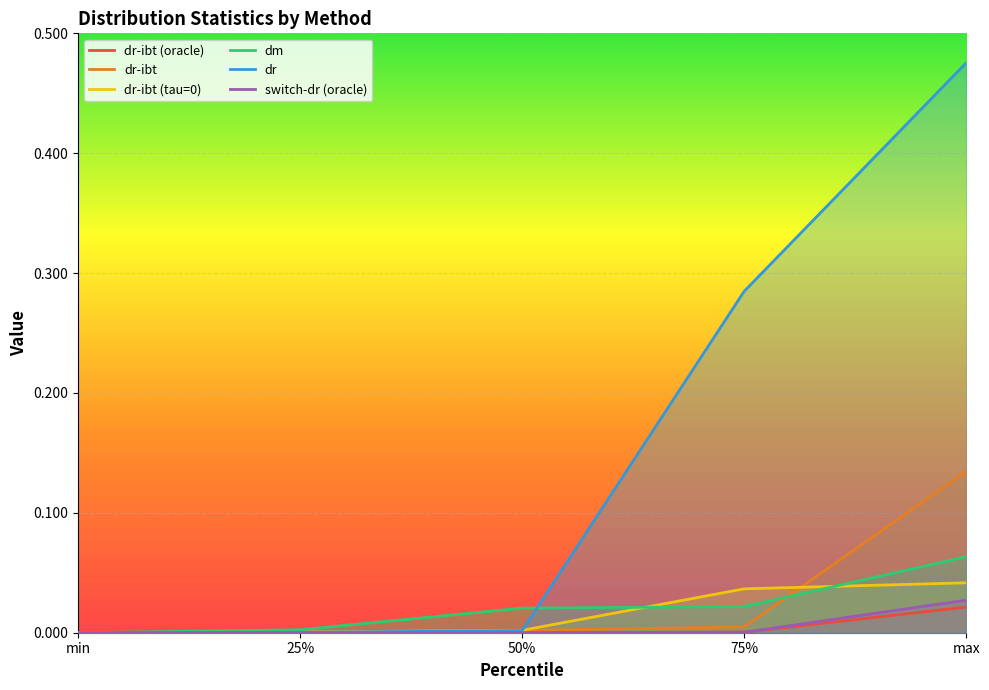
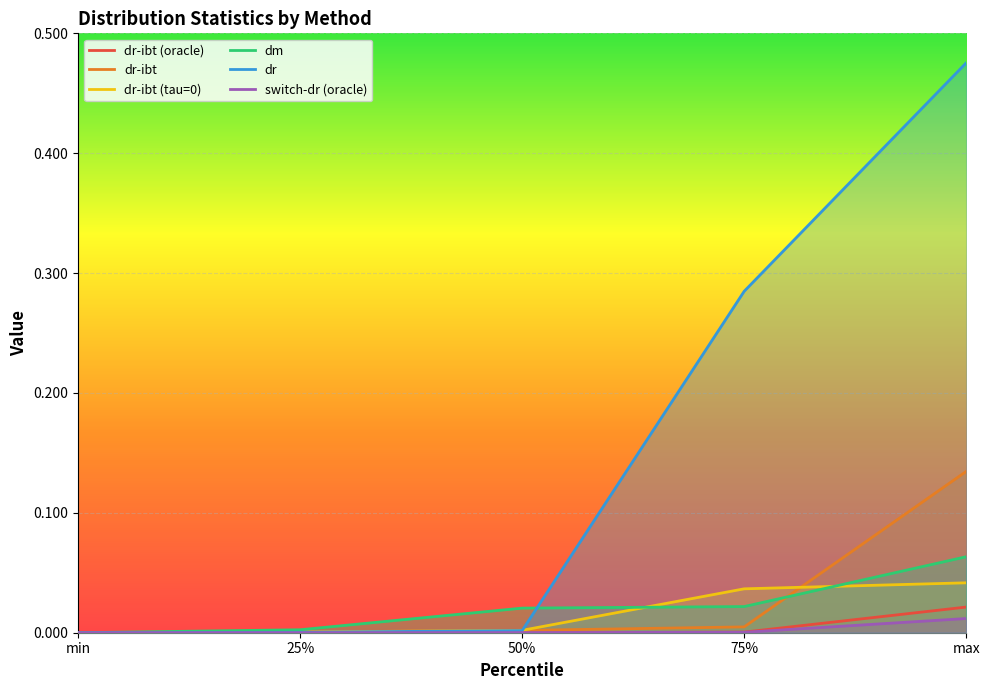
  {
    "dr-ibt (tau=0)": {
      "75%": 0.037,
      "max": 0.042
    },
    "dm": {
      "50%": 0.021,
      "75%": 0.022,
      "max": 0.063
    },
    "dr": {
      "75%": 0.285,
      "max": 0.475
    },
    "switch-dr (oracle)": {
-     "max": 0.027
+     "max": 0.012
    }
  }
